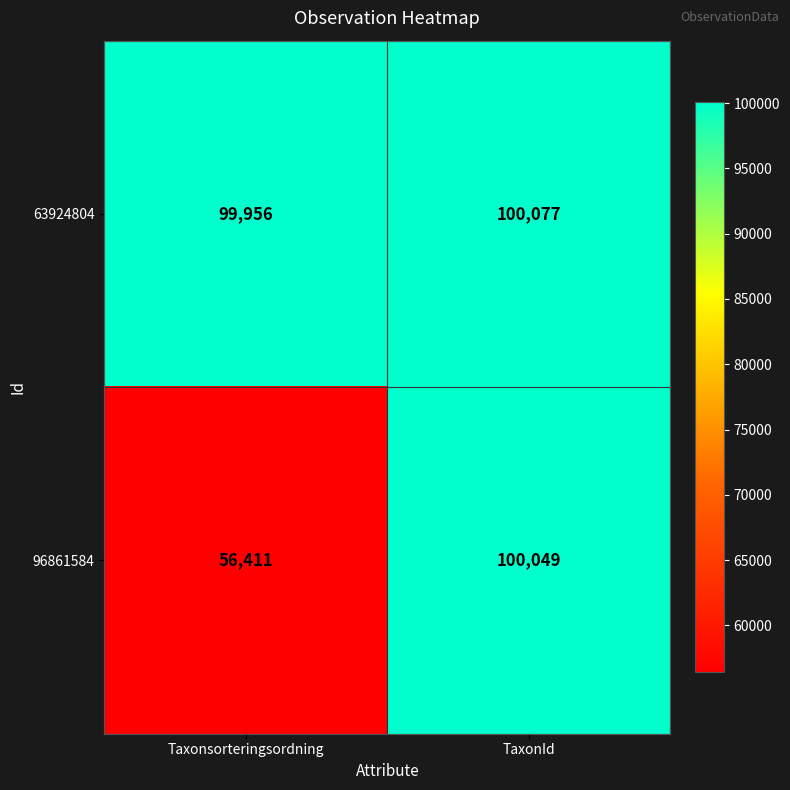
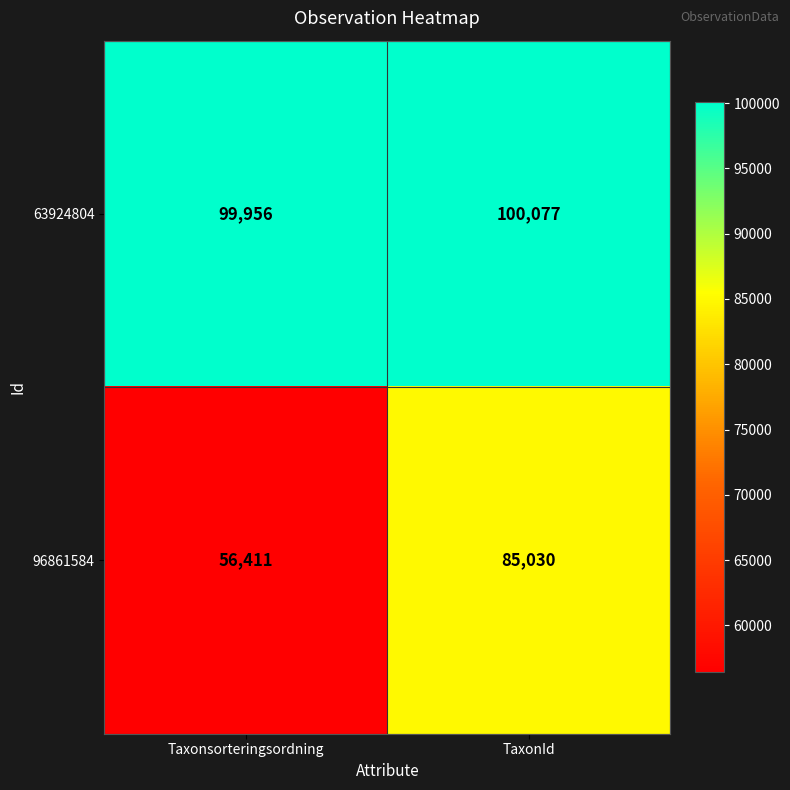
  {
    "63924804": {
      "Taxonsorteringsordning": "99,956",
      "TaxonId": "100,077"
    },
    "96861584": {
      "Taxonsorteringsordning": "56,411",
-     "TaxonId": "100,049"
+     "TaxonId": "85,030"
    }
  }
